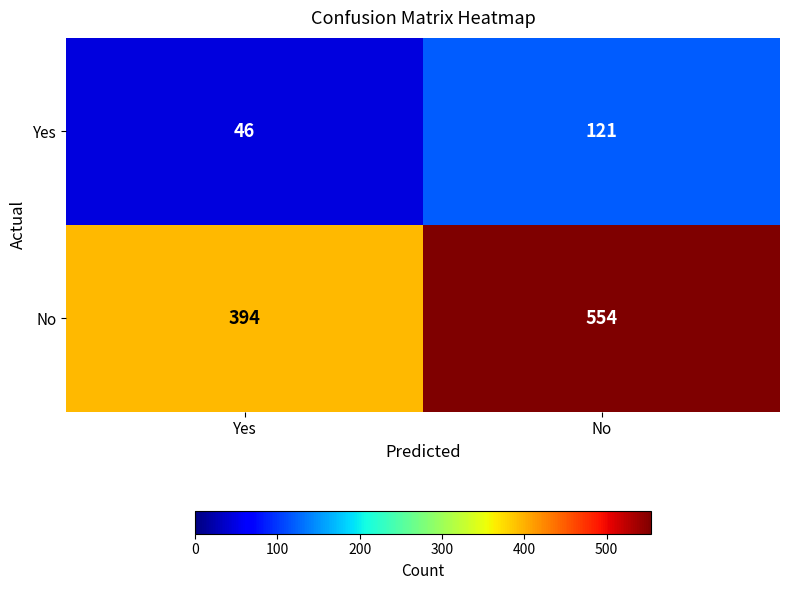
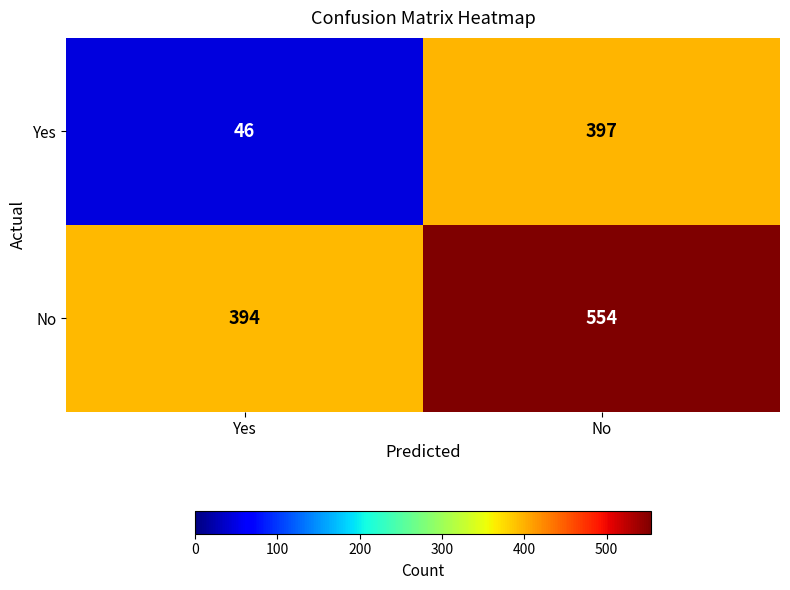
  {
    "Yes": {
      "Yes": 46,
-     "No": 121
+     "No": 397
    },
    "No": {
      "Yes": 394,
      "No": 554
    }
  }
